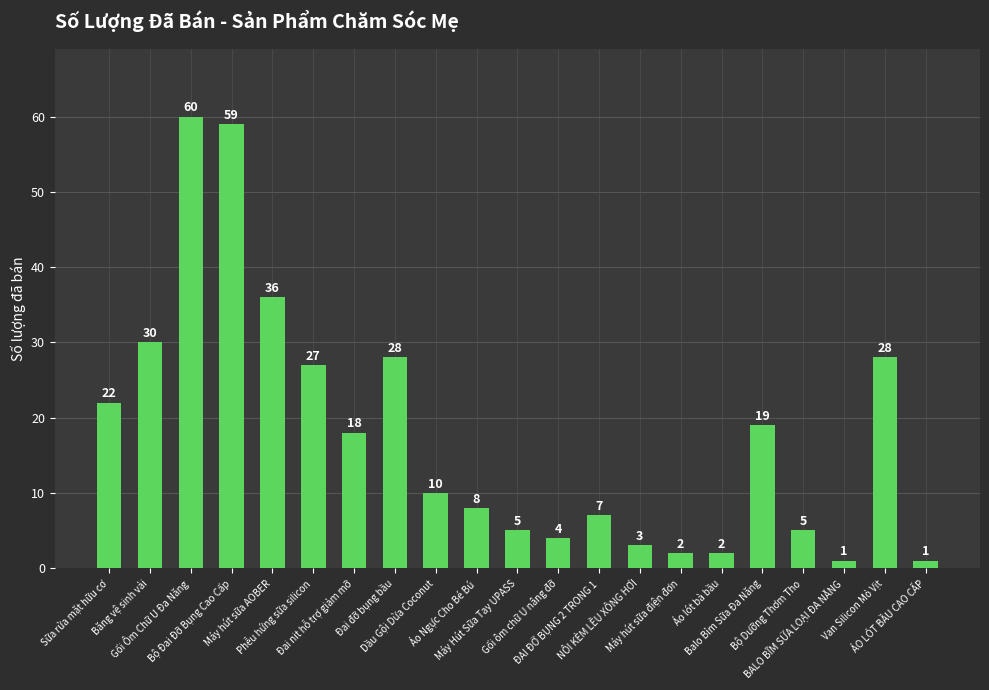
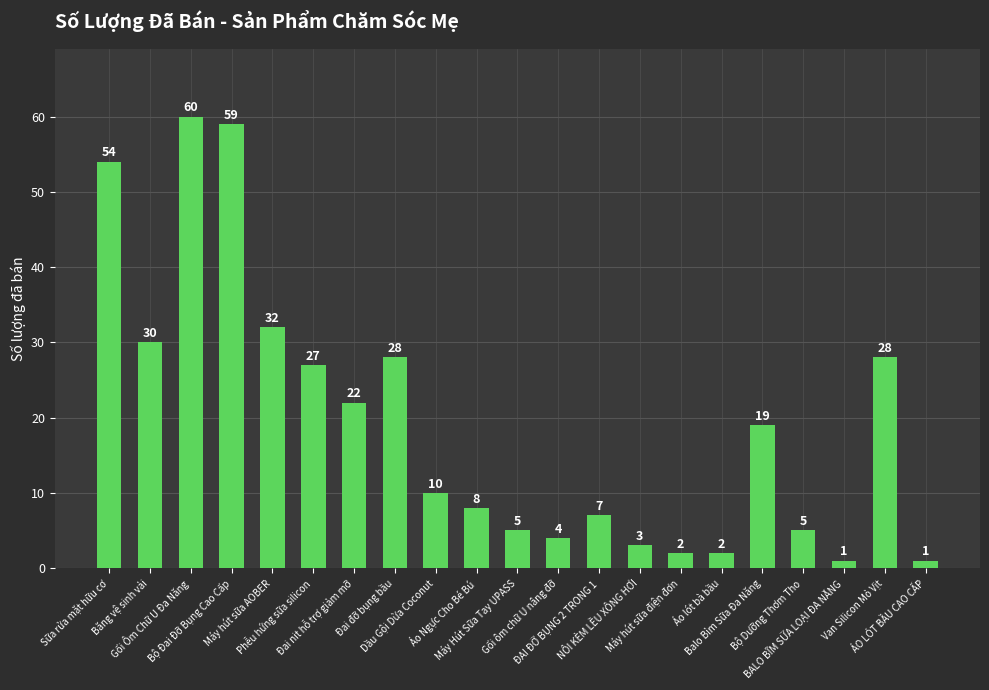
  {
-   "Sữa rửa mặt hữu cơ": 22,
+   "Sữa rửa mặt hữu cơ": 54,
    "Băng vệ sinh vải": 30,
    "Gối Ôm Chữ U Đa Năng": 60,
    "Bộ Đai Đỡ Bụng Cao Cấp": 59,
-   "Máy hút sữa AOBER": 36,
+   "Máy hút sữa AOBER": 32,
    "Phễu hứng sữa silicon": 27,
-   "Đai nit hỗ trợ giảm mỡ": 18,
+   "Đai nit hỗ trợ giảm mỡ": 22,
    "Đai đỡ bụng bầu": 28,
    "Dầu Gội Dừa Coconut": 10,
    "Áo Ngực Cho Bé Bú": 8,
    "Máy Hút Sữa Tay UPASS": 5,
    "Gối ôm chữ U nâng đỡ": 4,
    "ĐAI ĐỠ BỤNG 2 TRONG 1": 7,
    "NÔI KÈM LỀU XÔNG HƠI": 3,
    "Máy hút sữa điện đơn": 2,
    "Áo lót bà bầu": 2,
    "Balo Bỉm Sữa Đa Năng": 19,
    "Bộ Dưỡng Thơm Tho": 5,
    "BALO BĨM SỮA LOẠI ĐA NĂNG": 1,
    "Van Silicon Mỏ Vịt": 28,
    "ÁO LÓT BẦU CAO CẤP": 1
  }
